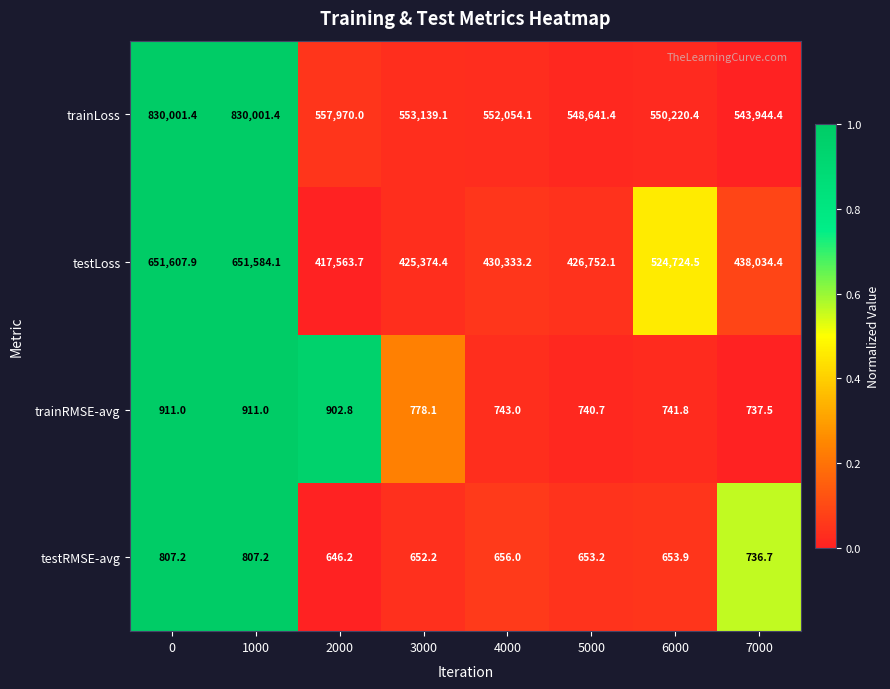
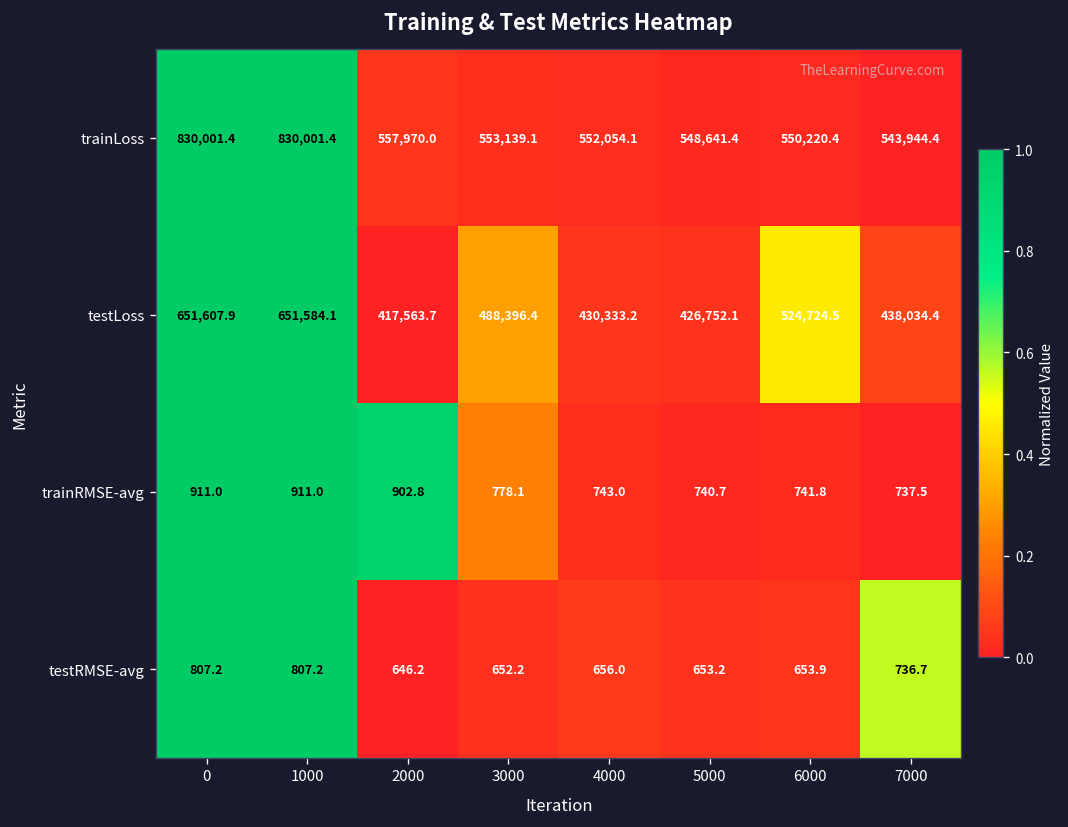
  {
    "trainLoss": {
      "0": "830,001.4",
      "1000": "830,001.4",
      "2000": "557,970.0",
      "3000": "553,139.1",
      "4000": "552,054.1",
      "5000": "548,641.4",
      "6000": "550,220.4"
    },
    "testLoss": {
      "0": "651,607.9",
      "1000": "651,584.1",
      "2000": "417,563.7",
-     "3000": "425,374.4",
+     "3000": "488,396.4",
      "4000": "430,333.2",
      "5000": "426,752.1",
      "6000": "524,724.5",
      "7000": "438,034.4"
    },
    "trainRMSE-avg": {
      "0": "911.0",
      "1000": "911.0",
      "2000": "902.8",
      "3000": "778.1",
      "4000": "743.0",
      "5000": "740.7",
      "6000": "741.8",
      "7000": "737.5"
    },
    "testRMSE-avg": {
      "0": "807.2",
      "1000": "807.2",
      "2000": "646.2",
      "3000": "652.2",
      "4000": "656.0",
      "5000": "653.2",
      "6000": "653.9",
      "7000": "736.7"
    }
  }
